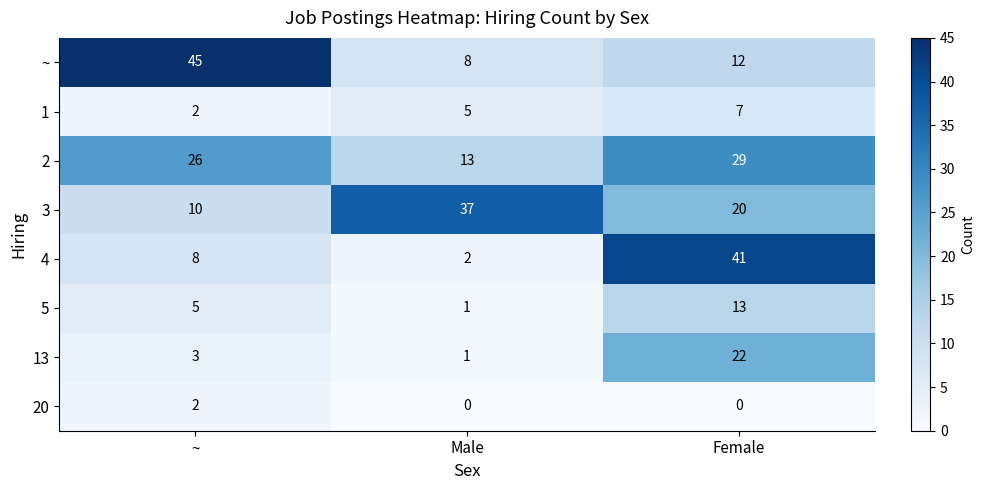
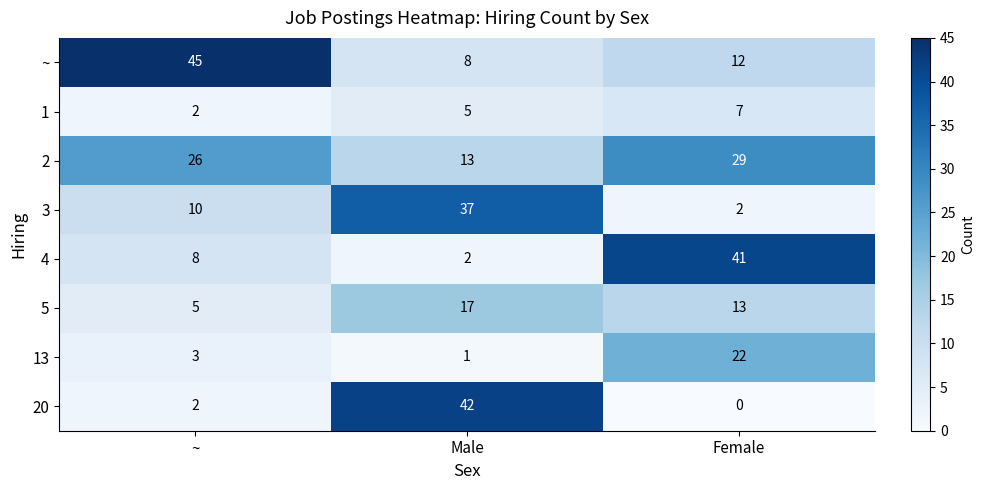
  {
    "~": {
      "~": 45,
      "Male": 8,
      "Female": 12
    },
    "1": {
      "~": 2,
      "Male": 5,
      "Female": 7
    },
    "2": {
      "~": 26,
      "Male": 13,
      "Female": 29
    },
    "3": {
      "~": 10,
      "Male": 37,
-     "Female": 20
+     "Female": 2
    },
    "4": {
      "~": 8,
      "Male": 2,
      "Female": 41
    },
    "5": {
      "~": 5,
-     "Male": 1,
+     "Male": 17,
      "Female": 13
    },
    "13": {
      "~": 3,
      "Male": 1,
      "Female": 22
    },
    "20": {
      "~": 2,
-     "Male": 0,
+     "Male": 42,
      "Female": 0
    }
  }
